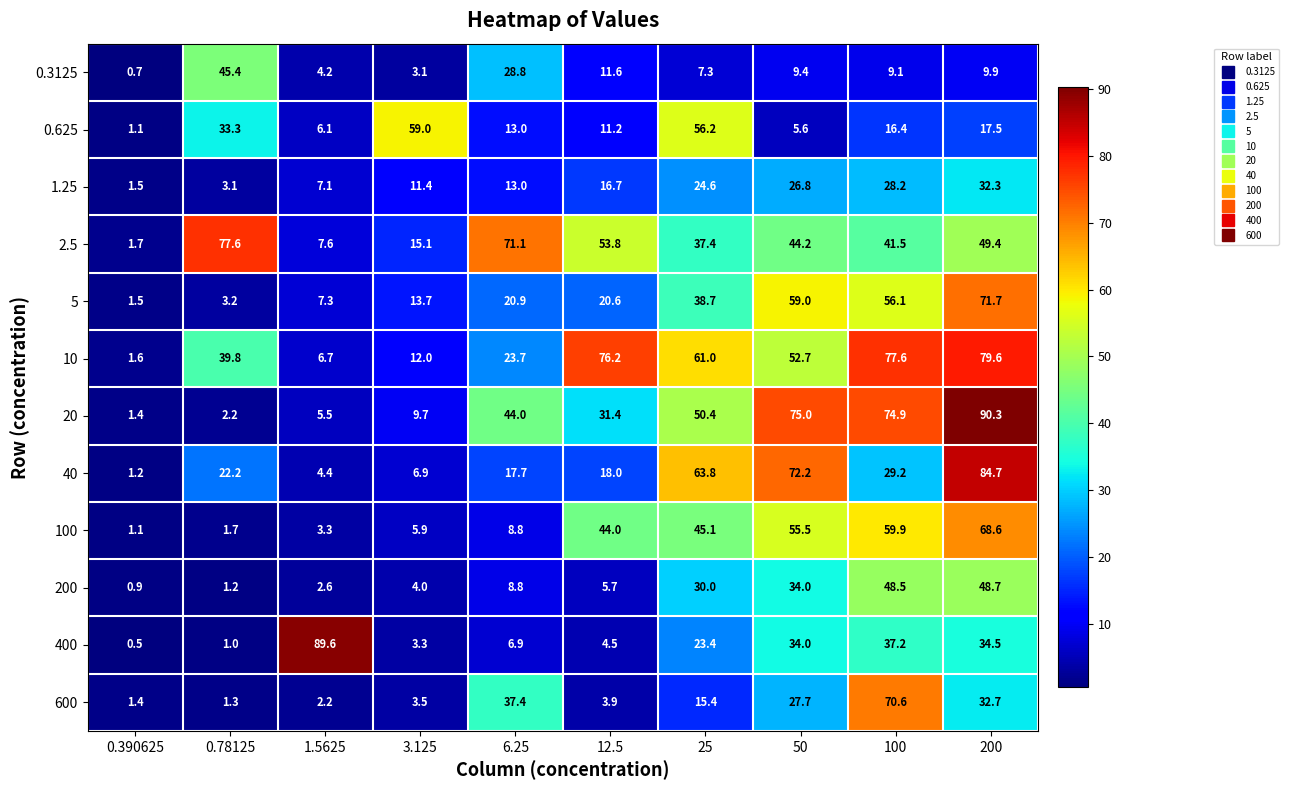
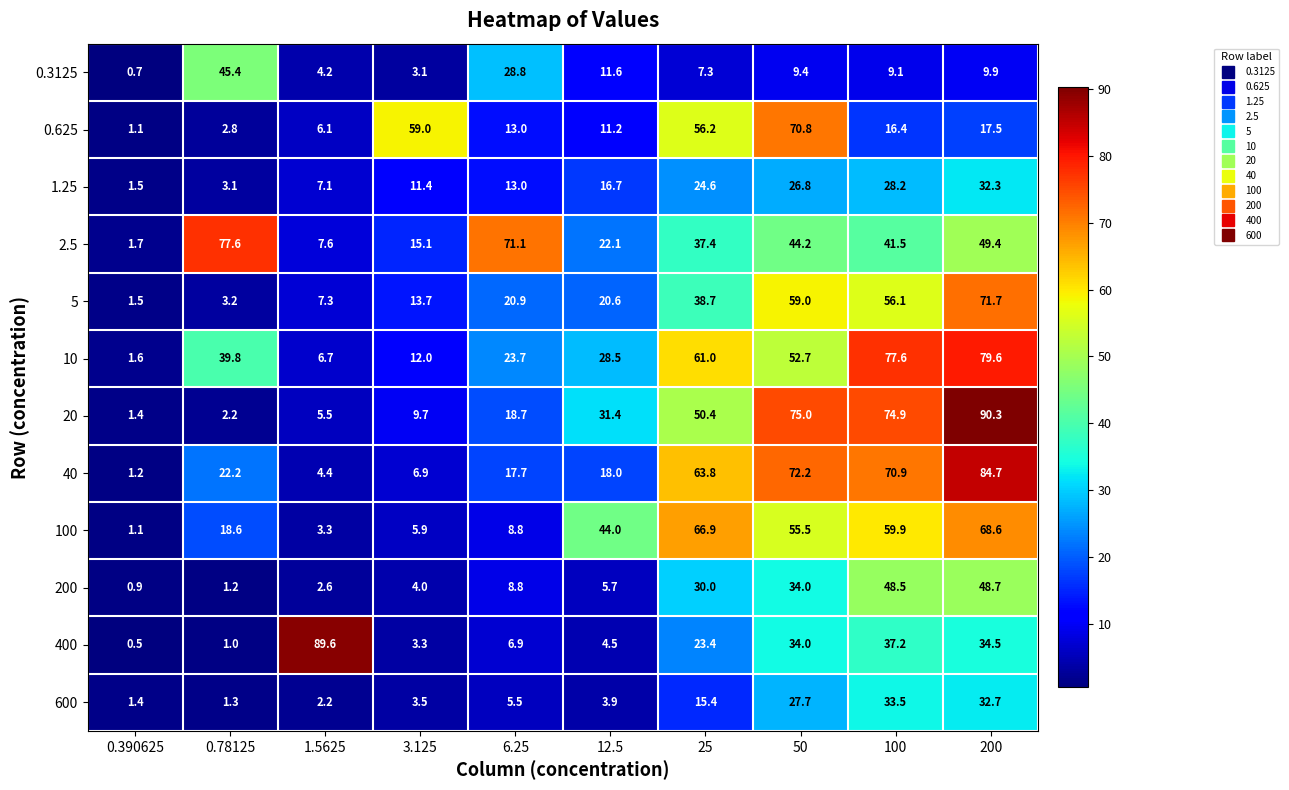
  {
    "0.3125": {
      "0.390625": 0.7,
      "0.78125": 45.4,
      "1.5625": 4.2,
      "3.125": 3.1,
      "6.25": 28.8,
      "12.5": 11.6,
      "25": 7.3,
      "50": 9.4,
      "100": 9.1,
      "200": 9.9
    },
    "0.625": {
      "0.390625": 1.1,
-     "0.78125": 33.3,
+     "0.78125": 2.8,
      "1.5625": 6.1,
      "3.125": 59.0,
      "6.25": 13.0,
      "12.5": 11.2,
      "25": 56.2,
-     "50": 5.6,
+     "50": 70.8,
      "100": 16.4,
      "200": 17.5
    },
    "1.25": {
      "0.390625": 1.5,
      "0.78125": 3.1,
      "1.5625": 7.1,
      "3.125": 11.4,
      "6.25": 13.0,
      "12.5": 16.7,
      "25": 24.6,
      "50": 26.8,
      "100": 28.2,
      "200": 32.3
    },
    "2.5": {
      "0.390625": 1.7,
      "0.78125": 77.6,
      "1.5625": 7.6,
      "3.125": 15.1,
      "6.25": 71.1,
-     "12.5": 53.8,
+     "12.5": 22.1,
      "25": 37.4,
      "50": 44.2,
      "100": 41.5,
      "200": 49.4
    },
    "5": {
      "0.390625": 1.5,
      "0.78125": 3.2,
      "1.5625": 7.3,
      "3.125": 13.7,
      "6.25": 20.9,
      "12.5": 20.6,
      "25": 38.7,
      "50": 59.0,
      "100": 56.1,
      "200": 71.7
    },
    "10": {
      "0.390625": 1.6,
      "0.78125": 39.8,
      "1.5625": 6.7,
      "3.125": 12.0,
      "6.25": 23.7,
-     "12.5": 76.2,
+     "12.5": 28.5,
      "25": 61.0,
      "50": 52.7,
      "100": 77.6,
      "200": 79.6
    },
    "20": {
      "0.390625": 1.4,
      "0.78125": 2.2,
      "1.5625": 5.5,
      "3.125": 9.7,
-     "6.25": 44.0,
+     "6.25": 18.7,
      "12.5": 31.4,
      "25": 50.4,
      "50": 75.0,
      "100": 74.9,
      "200": 90.3
    },
    "40": {
      "0.390625": 1.2,
      "0.78125": 22.2,
      "1.5625": 4.4,
      "3.125": 6.9,
      "6.25": 17.7,
      "12.5": 18.0,
      "25": 63.8,
      "50": 72.2,
-     "100": 29.2,
+     "100": 70.9,
      "200": 84.7
    },
    "100": {
      "0.390625": 1.1,
-     "0.78125": 1.7,
+     "0.78125": 18.6,
      "1.5625": 3.3,
      "3.125": 5.9,
      "6.25": 8.8,
      "12.5": 44.0,
-     "25": 45.1,
+     "25": 66.9,
      "50": 55.5,
      "100": 59.9,
      "200": 68.6
    },
    "200": {
      "0.390625": 0.9,
      "0.78125": 1.2,
      "1.5625": 2.6,
      "3.125": 4.0,
      "6.25": 8.8,
      "12.5": 5.7,
      "25": 30.0,
      "50": 34.0,
      "100": 48.5,
      "200": 48.7
    },
    "400": {
      "0.390625": 0.5,
      "0.78125": 1.0,
      "1.5625": 89.6,
      "3.125": 3.3,
      "6.25": 6.9,
      "12.5": 4.5,
      "25": 23.4,
      "50": 34.0,
      "100": 37.2,
      "200": 34.5
    },
    "600": {
      "0.390625": 1.4,
      "0.78125": 1.3,
      "1.5625": 2.2,
      "3.125": 3.5,
-     "6.25": 37.4,
+     "6.25": 5.5,
      "12.5": 3.9,
      "25": 15.4,
      "50": 27.7,
-     "100": 70.6,
+     "100": 33.5,
      "200": 32.7
    }
  }
